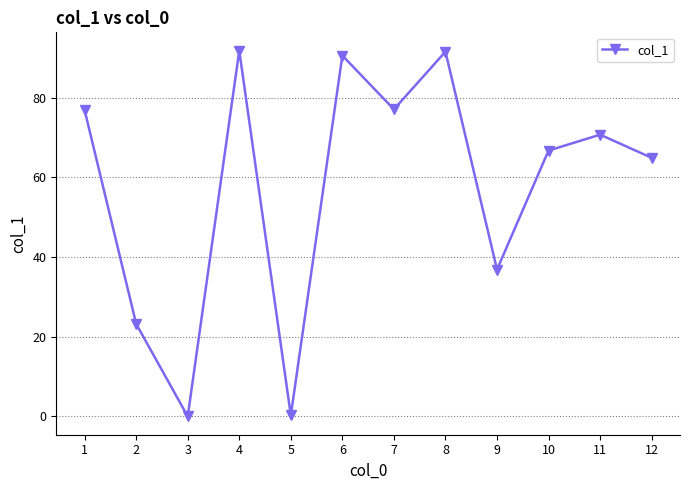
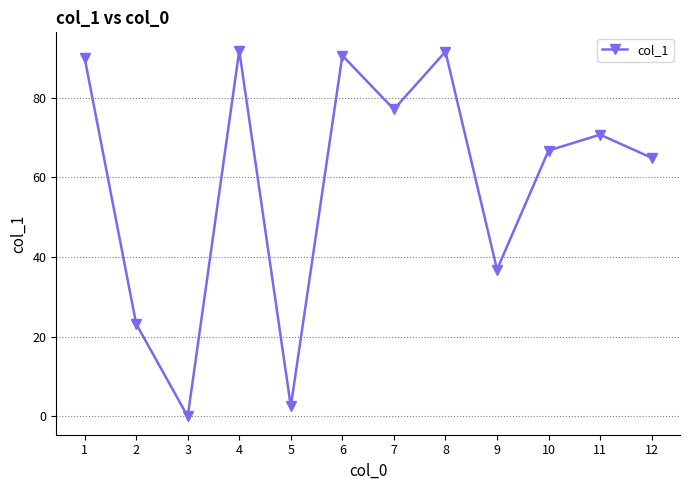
  {
-   "1": 77,
+   "1": 90,
    "2": 23,
    "3": 0,
    "4": 92,
-   "5": 0,
+   "5": 3,
    "6": 91,
    "7": 77,
    "8": 92,
    "9": 37,
    "10": 67,
    "11": 71,
    "12": 65
  }
